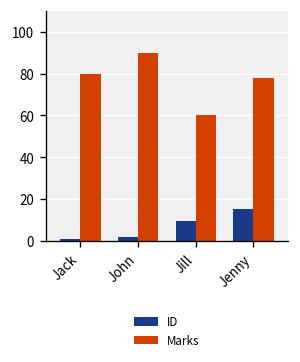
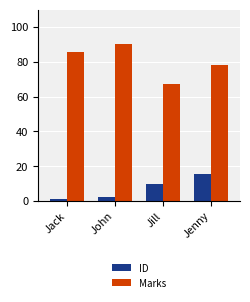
  {
    "ID": {
      "John": 2,
      "Jill": 10,
      "Jenny": 15
    },
    "Marks": {
-     "Jack": 80,
+     "Jack": 86,
      "John": 90,
-     "Jill": 60,
+     "Jill": 67,
      "Jenny": 78
    }
  }
